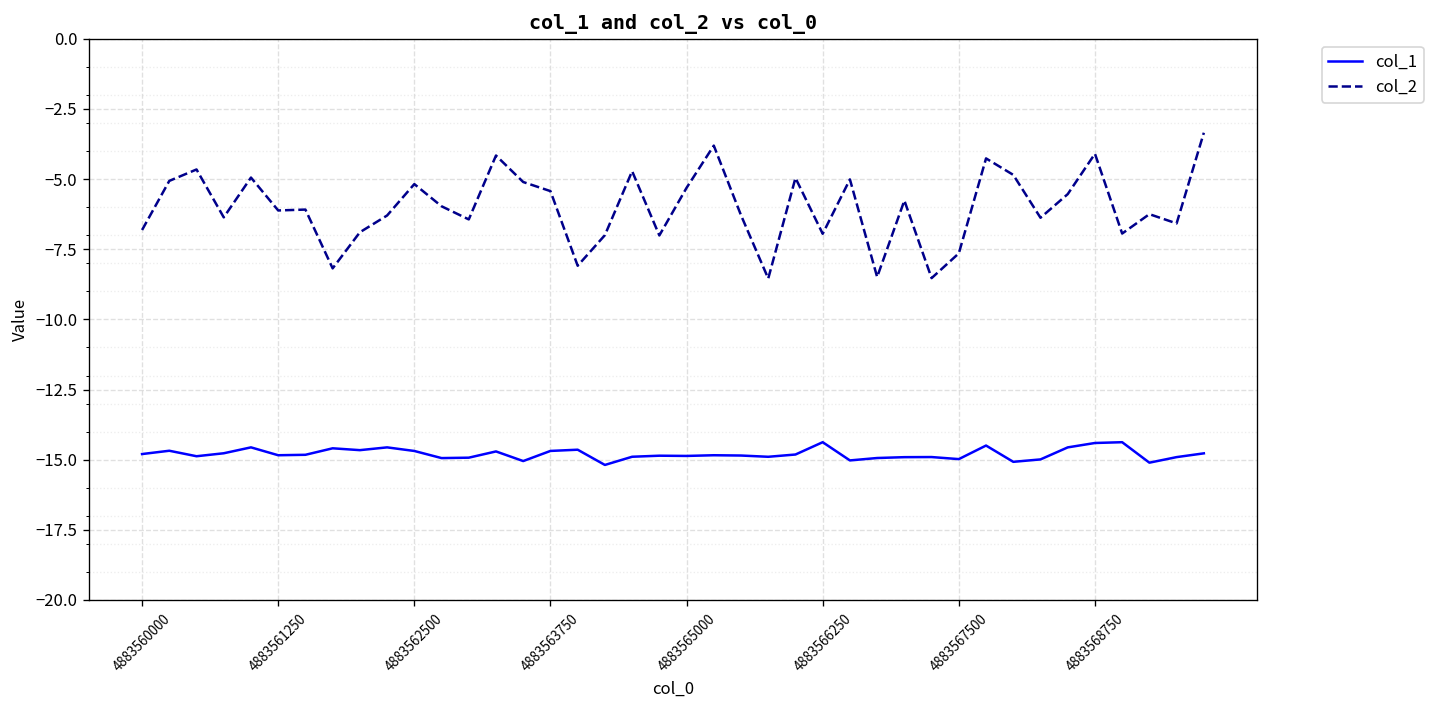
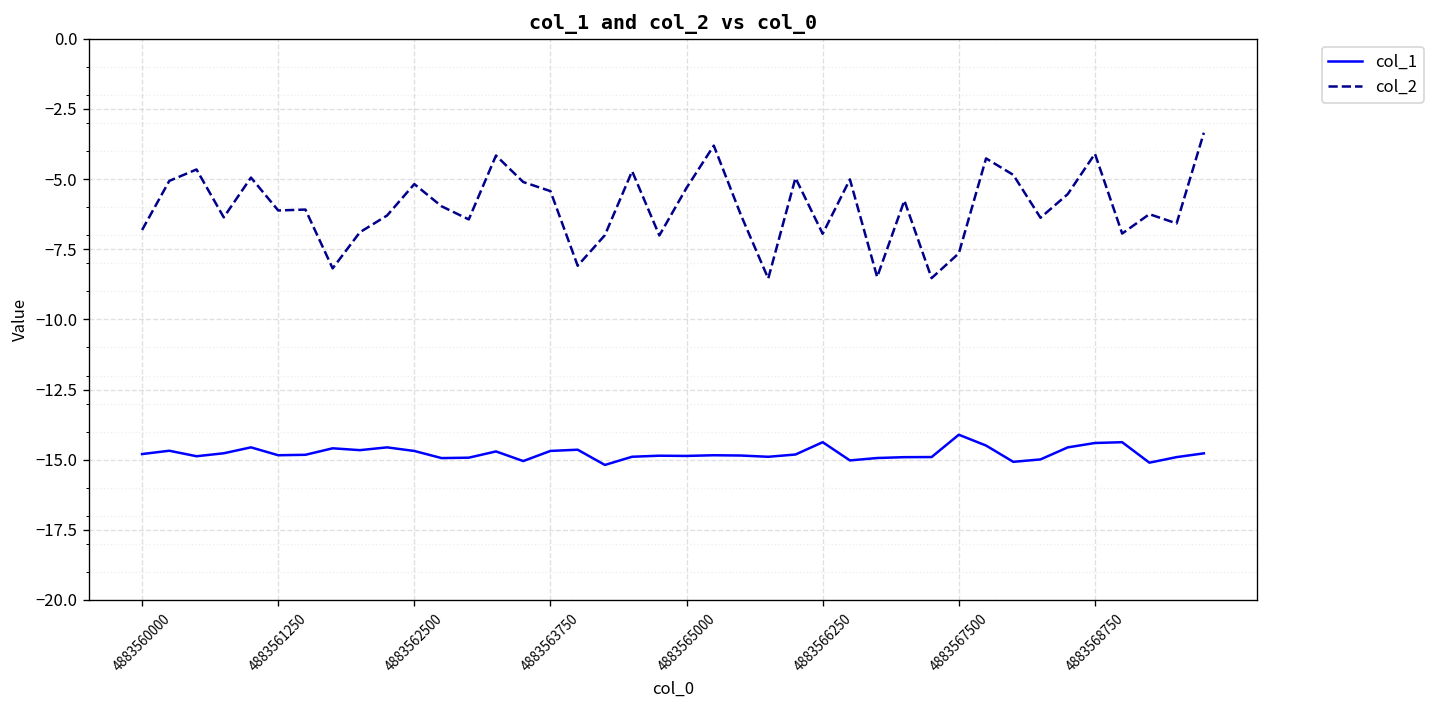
  {
    "col_1": {
      "4883560000": -14.8,
      "4883561250": -14.8,
      "4883562500": -14.7,
      "4883563750": -14.7,
      "4883565000": -14.9,
      "4883566250": -14.4,
-     "4883567500": -15.0,
+     "4883567500": -14.1,
      "4883568750": -14.4
    },
    "col_2": {
      "4883560000": -6.8,
      "4883561250": -6.1,
      "4883562500": -5.2,
      "4883563750": -5.4,
      "4883565000": -5.3,
      "4883566250": -6.9,
      "4883567500": -7.6,
      "4883568750": -4.1
    }
  }
